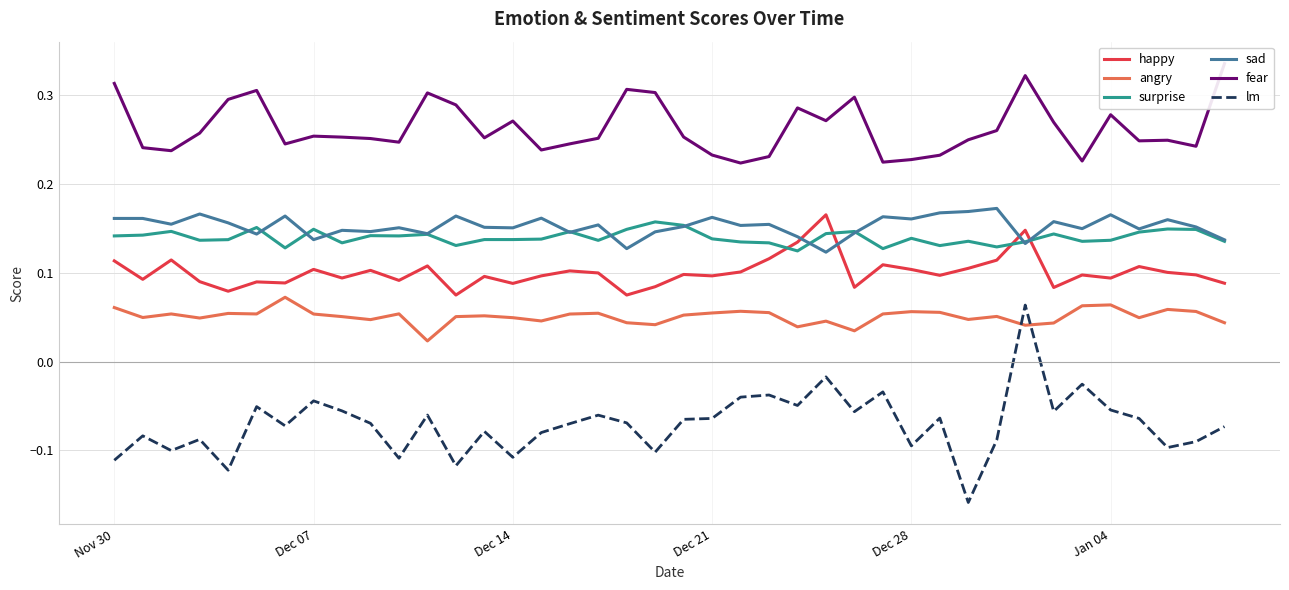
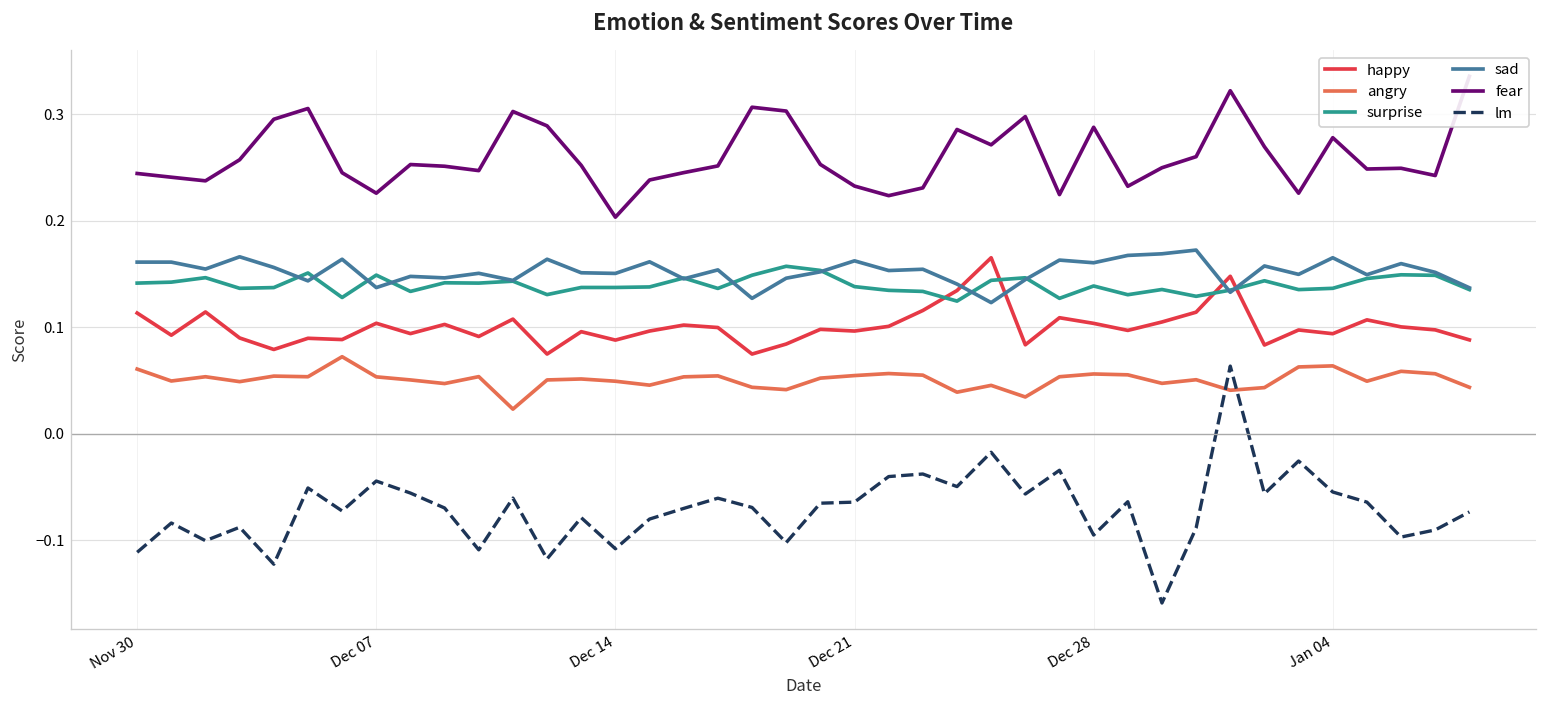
  {
    "fear": {
-     "Nov 30": 0.31,
-     "Dec 07": 0.25,
-     "Dec 14": 0.27,
+     "Nov 30": 0.24,
+     "Dec 07": 0.23,
+     "Dec 14": 0.20,
      "Dec 21": 0.23,
-     "Dec 28": 0.23,
+     "Dec 28": 0.29,
      "Jan 04": 0.28
    },
    "lm": {
      "Nov 30": -0.11,
      "Dec 07": -0.04,
      "Dec 14": -0.11,
      "Dec 21": -0.06,
      "Dec 28": -0.10,
      "Jan 04": -0.05
    }
  }
